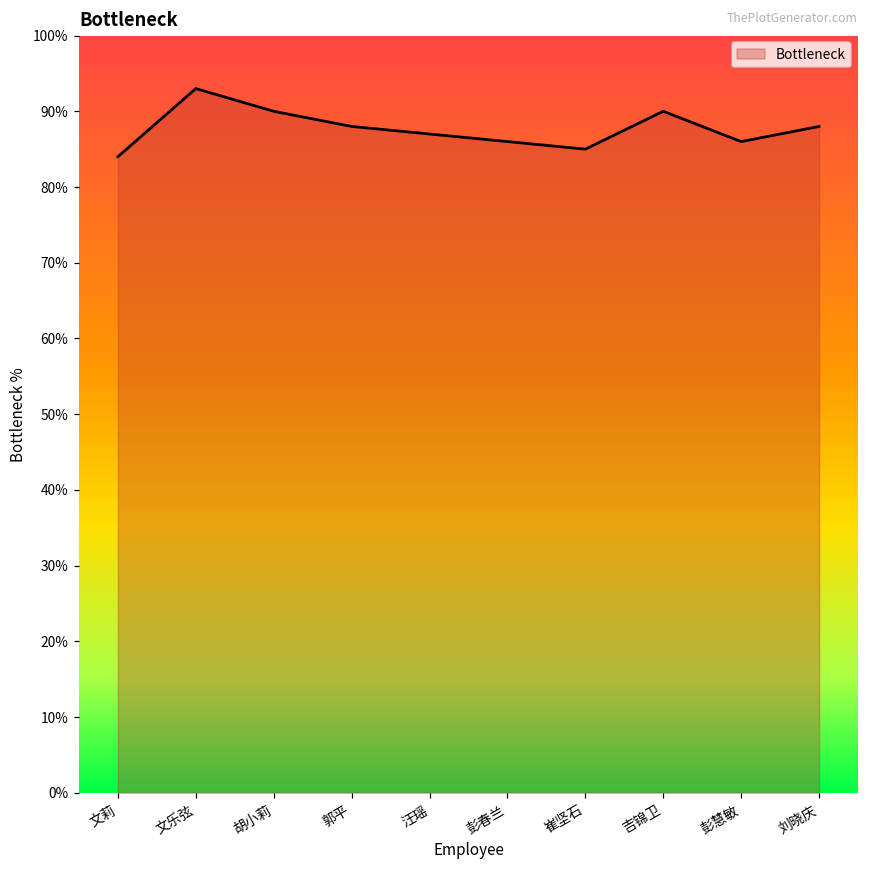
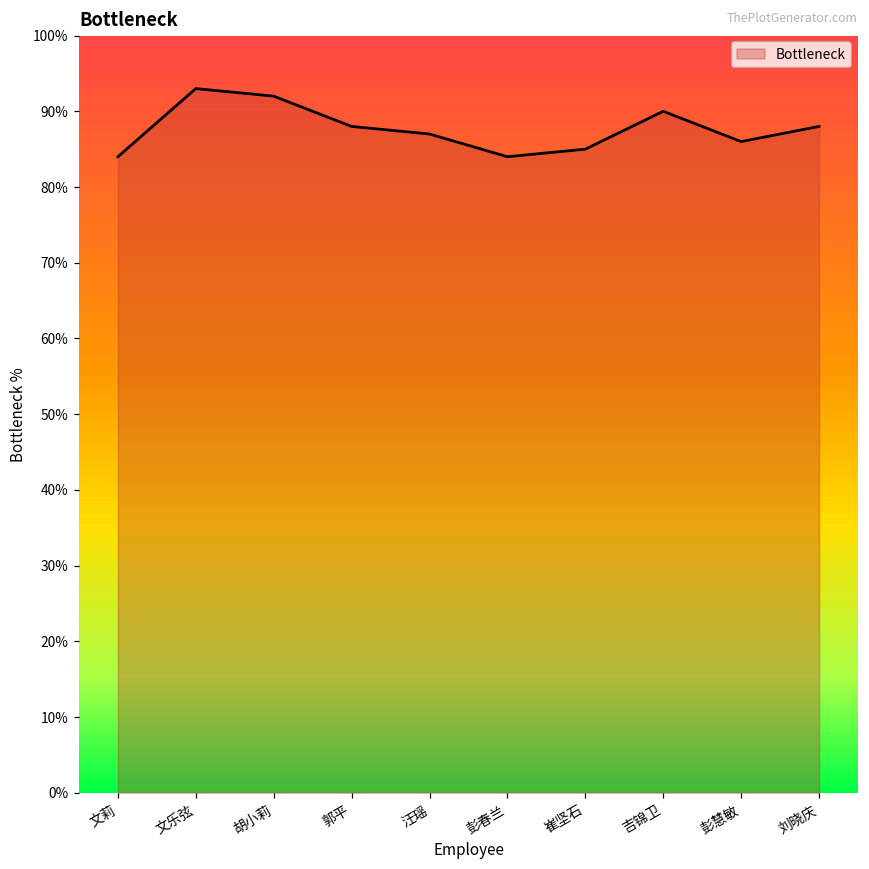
  {
    "文莉": "84%",
    "文乐弦": "93%",
-   "胡小莉": "90%",
+   "胡小莉": "92%",
    "郭平": "88%",
    "汪瑶": "87%",
-   "彭春兰": "86%",
+   "彭春兰": "84%",
    "崔坚石": "85%",
    "吉锦卫": "90%",
    "彭慧敏": "86%",
    "刘晓庆": "88%"
  }
